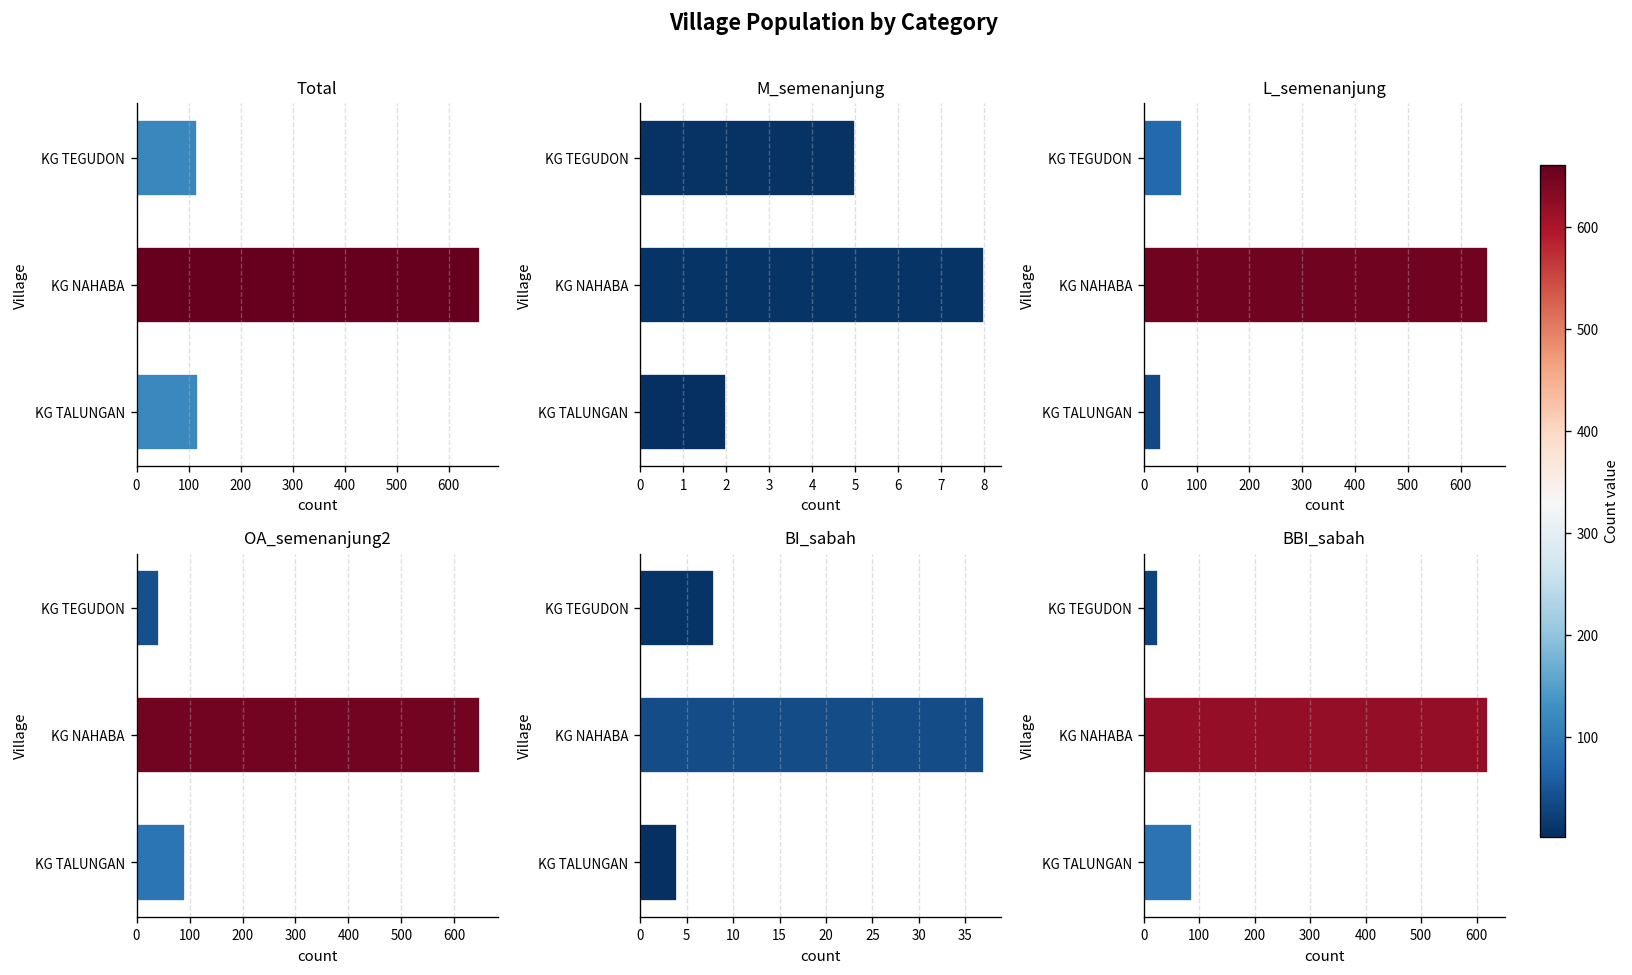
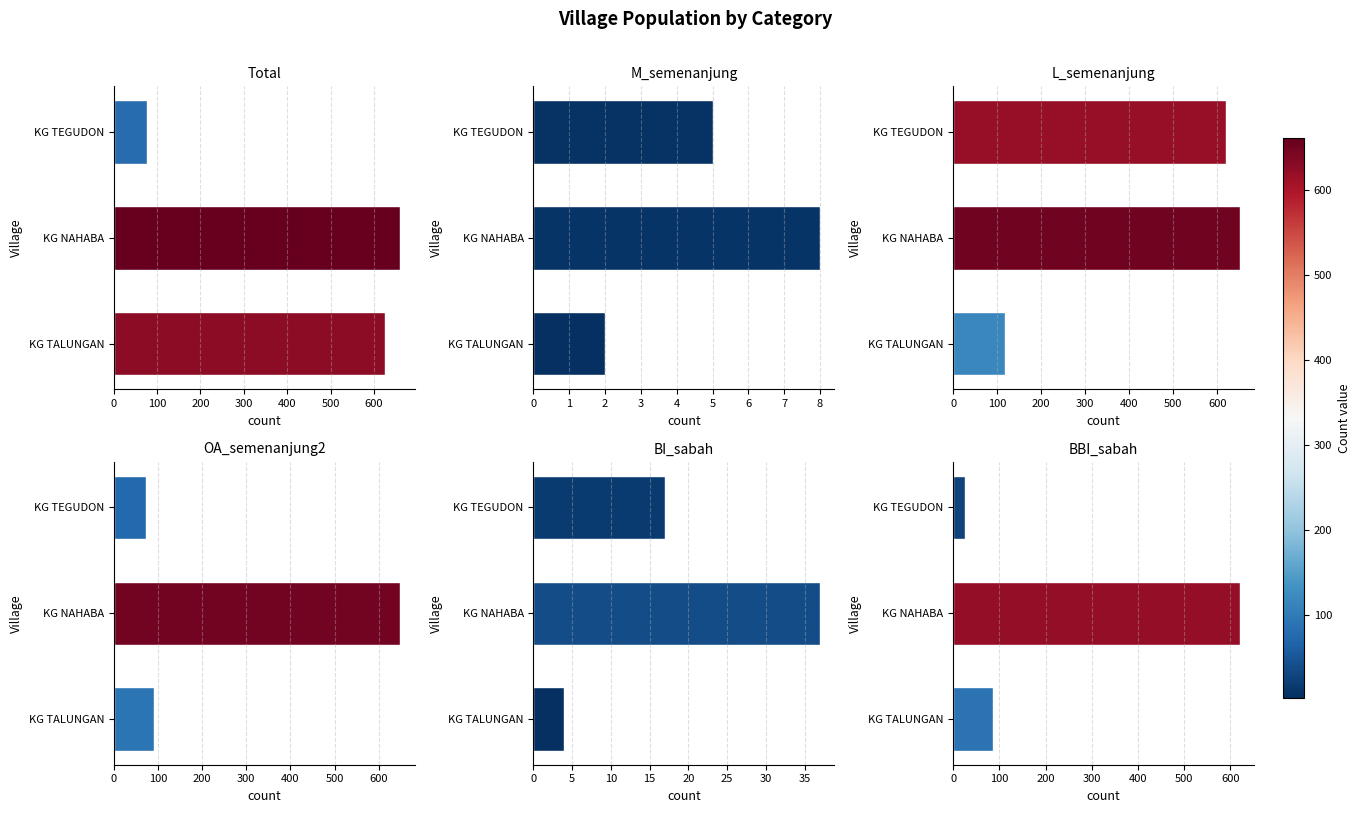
  {
    "Total": {
-     "KG TEGUDON": 120,
+     "KG TEGUDON": 80,
      "KG NAHABA": 660,
-     "KG TALUNGAN": 120
+     "KG TALUNGAN": 630
    },
    "M_semenanjung": {
      "KG TEGUDON": 5.0,
      "KG NAHABA": 8.0,
      "KG TALUNGAN": 2.0
    },
    "L_semenanjung": {
-     "KG TEGUDON": 70,
+     "KG TEGUDON": 620,
      "KG NAHABA": 650,
-     "KG TALUNGAN": 30
+     "KG TALUNGAN": 120
    },
    "OA_semenanjung2": {
-     "KG TEGUDON": 40,
+     "KG TEGUDON": 70,
      "KG NAHABA": 650,
      "KG TALUNGAN": 90
    },
    "BI_sabah": {
-     "KG TEGUDON": 8,
+     "KG TEGUDON": 17,
      "KG NAHABA": 37,
      "KG TALUNGAN": 4
    },
    "BBI_sabah": {
      "KG TEGUDON": 30,
      "KG NAHABA": 620,
      "KG TALUNGAN": 90
    }
  }
